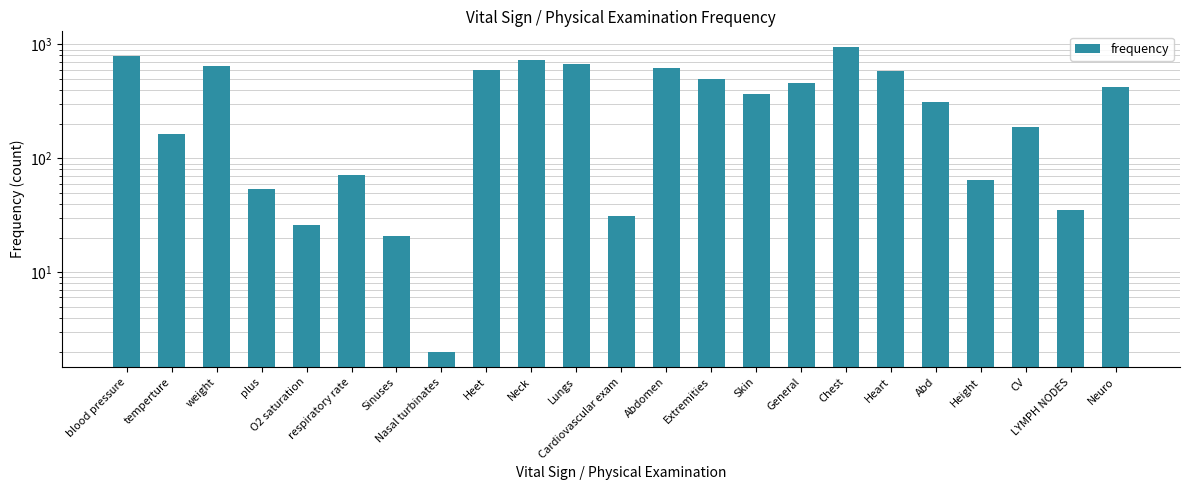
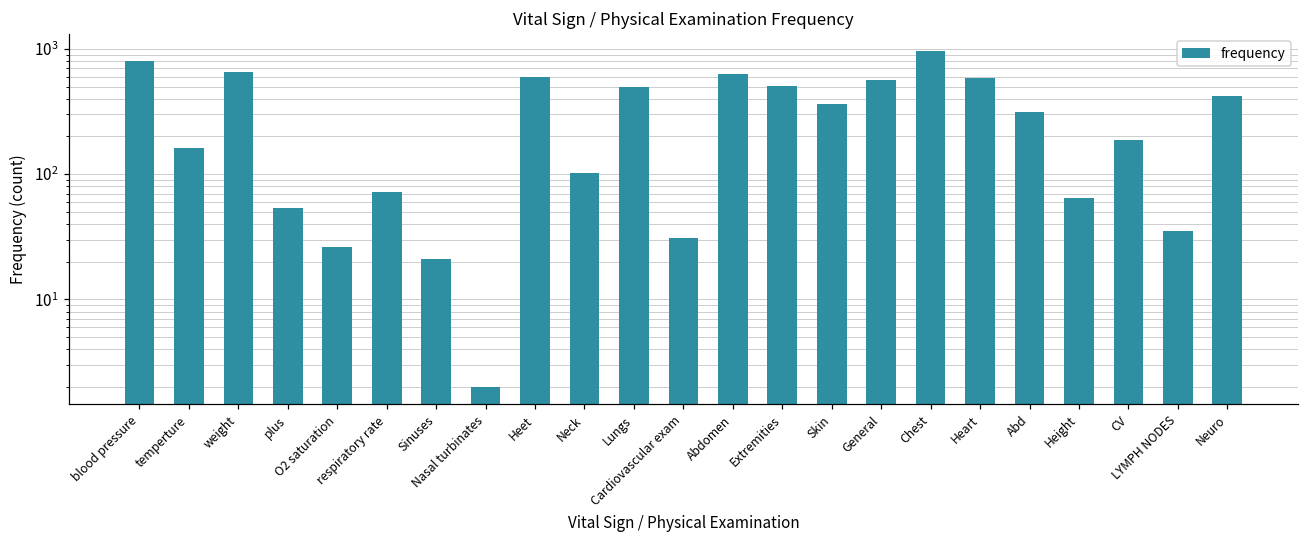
  {
    "blood pressure": 800,
    "temperture": 160,
    "weight": 600,
    "plus": 50,
    "O2 saturation": 26,
    "respiratory rate": 70,
    "Sinuses": 21,
    "Nasal turbinates": 2,
    "Heet": 600,
-   "Neck": 700,
-   "Lungs": 700,
+   "Neck": 100,
+   "Lungs": 490,
    "Cardiovascular exam": 31,
    "Abdomen": 600,
    "Extremities": 500,
    "Skin": 370,
-   "General": 460,
+   "General": 600,
    "Chest": 1000,
    "Heart": 600,
    "Abd": 310,
    "Height": 60,
    "CV": 190,
    "LYMPH NODES": 35,
    "Neuro": 420
  }
